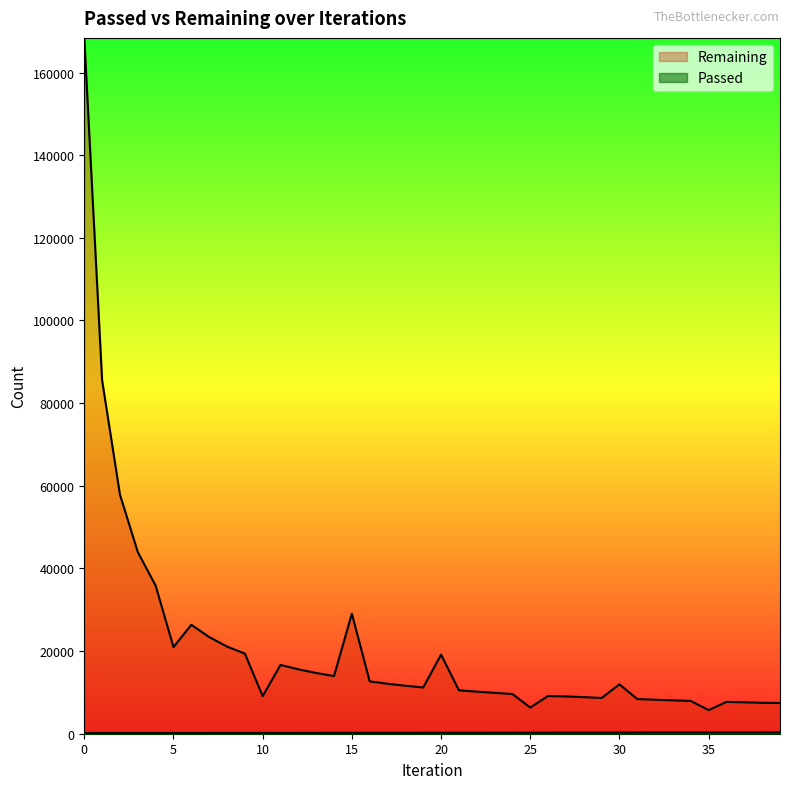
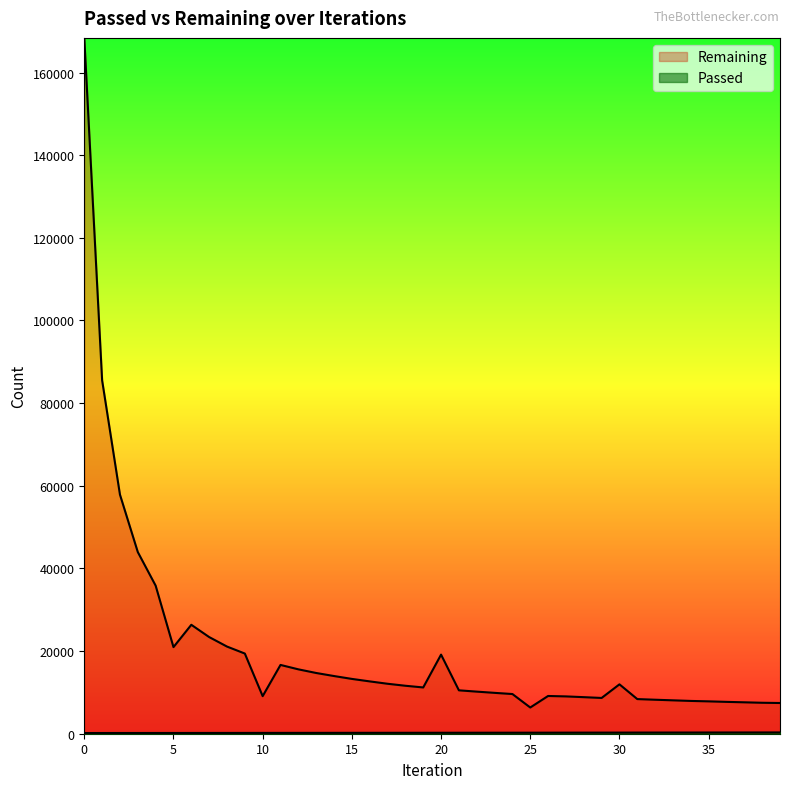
  {
    "Remaining": {
      "0": 168000,
      "5": 21000,
      "10": 9000,
-     "15": 29000,
+     "15": 13000,
      "20": 19000,
      "25": 6000,
      "30": 12000,
-     "35": 6000
+     "35": 8000
    },
    "Passed": {
      "0": 0,
      "5": 0,
      "10": 0,
      "15": 0,
      "20": 0,
      "25": 0,
      "30": 0,
      "35": 0
    }
  }
